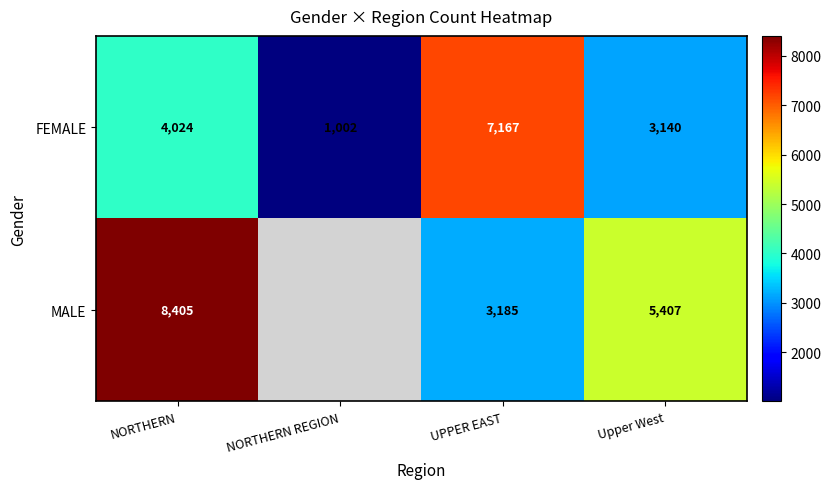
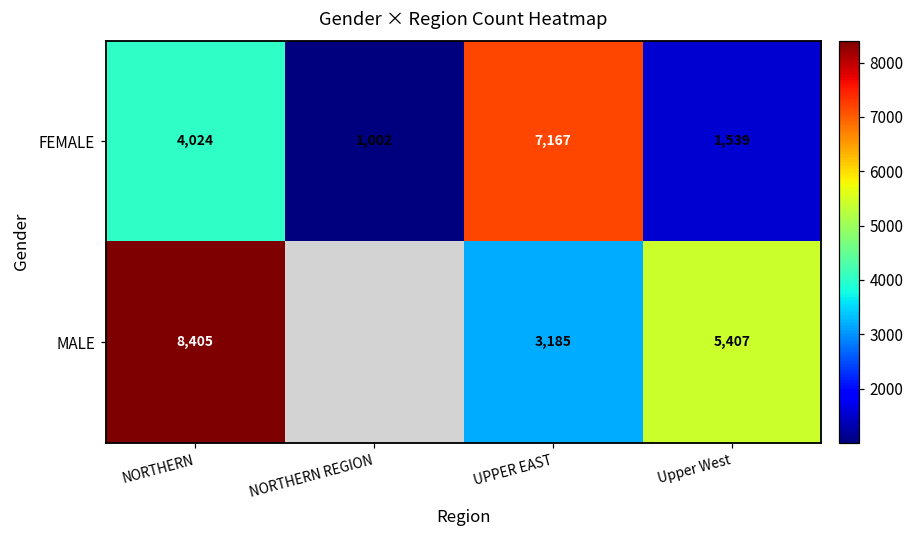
  {
    "FEMALE": {
      "NORTHERN": "4,024",
      "NORTHERN REGION": "1,002",
      "UPPER EAST": "7,167",
-     "Upper West": "3,140"
+     "Upper West": "1,539"
    },
    "MALE": {
      "NORTHERN": "8,405",
      "UPPER EAST": "3,185",
      "Upper West": "5,407"
    }
  }
